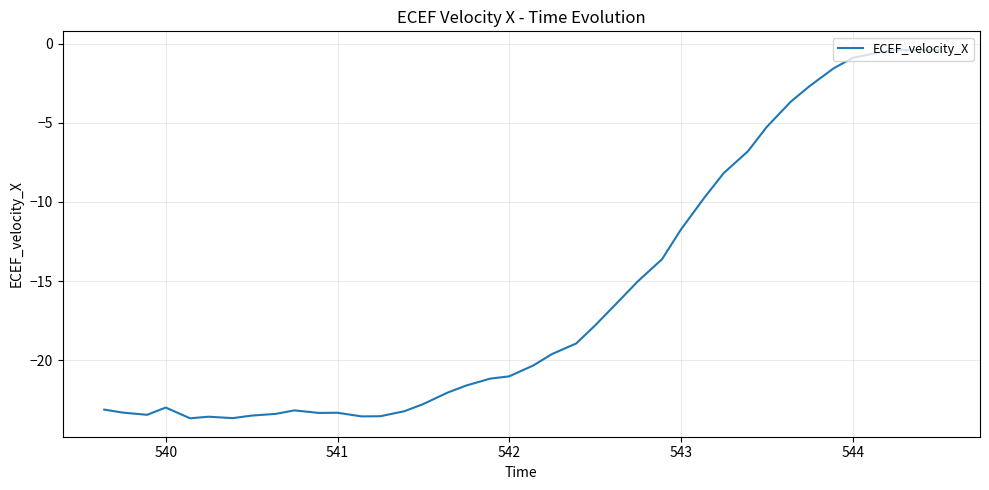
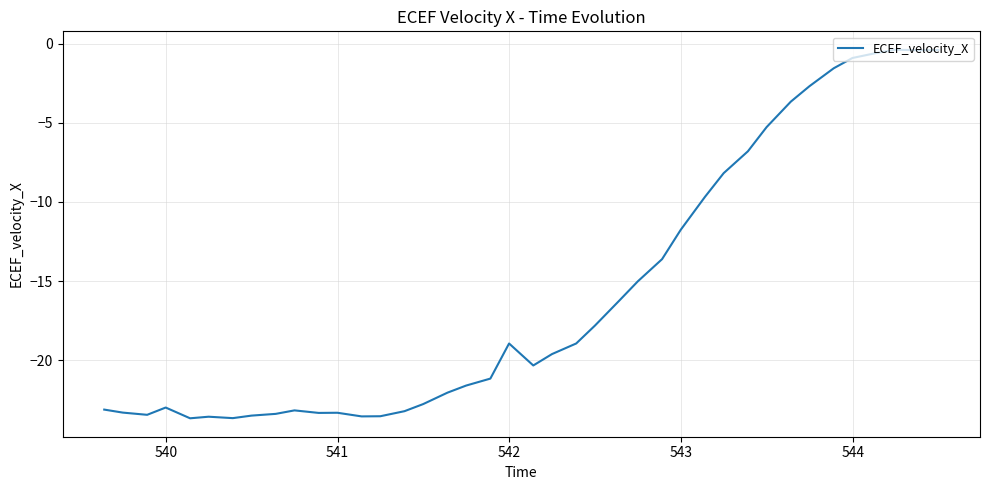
  {
    "540": -23.0,
    "541": -23.3,
-   "542": -21.0,
+   "542": -19.0,
    "543": -11.8
  }
